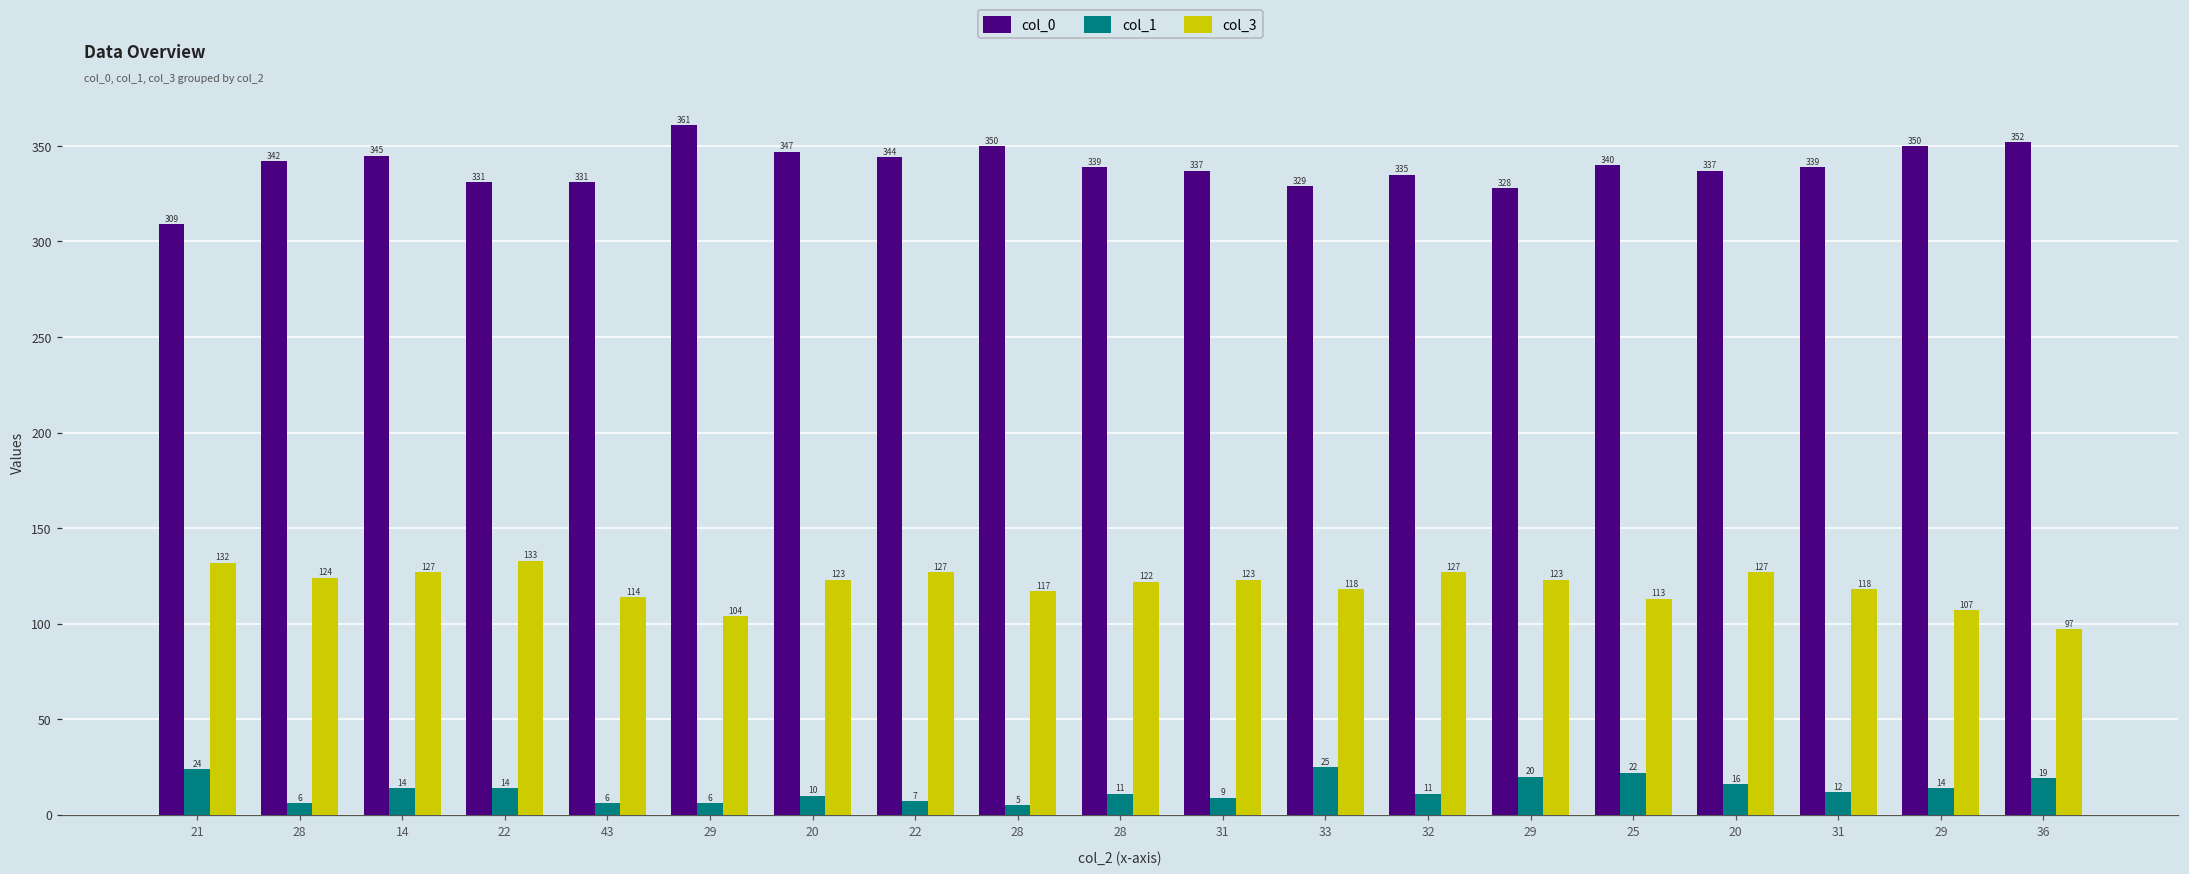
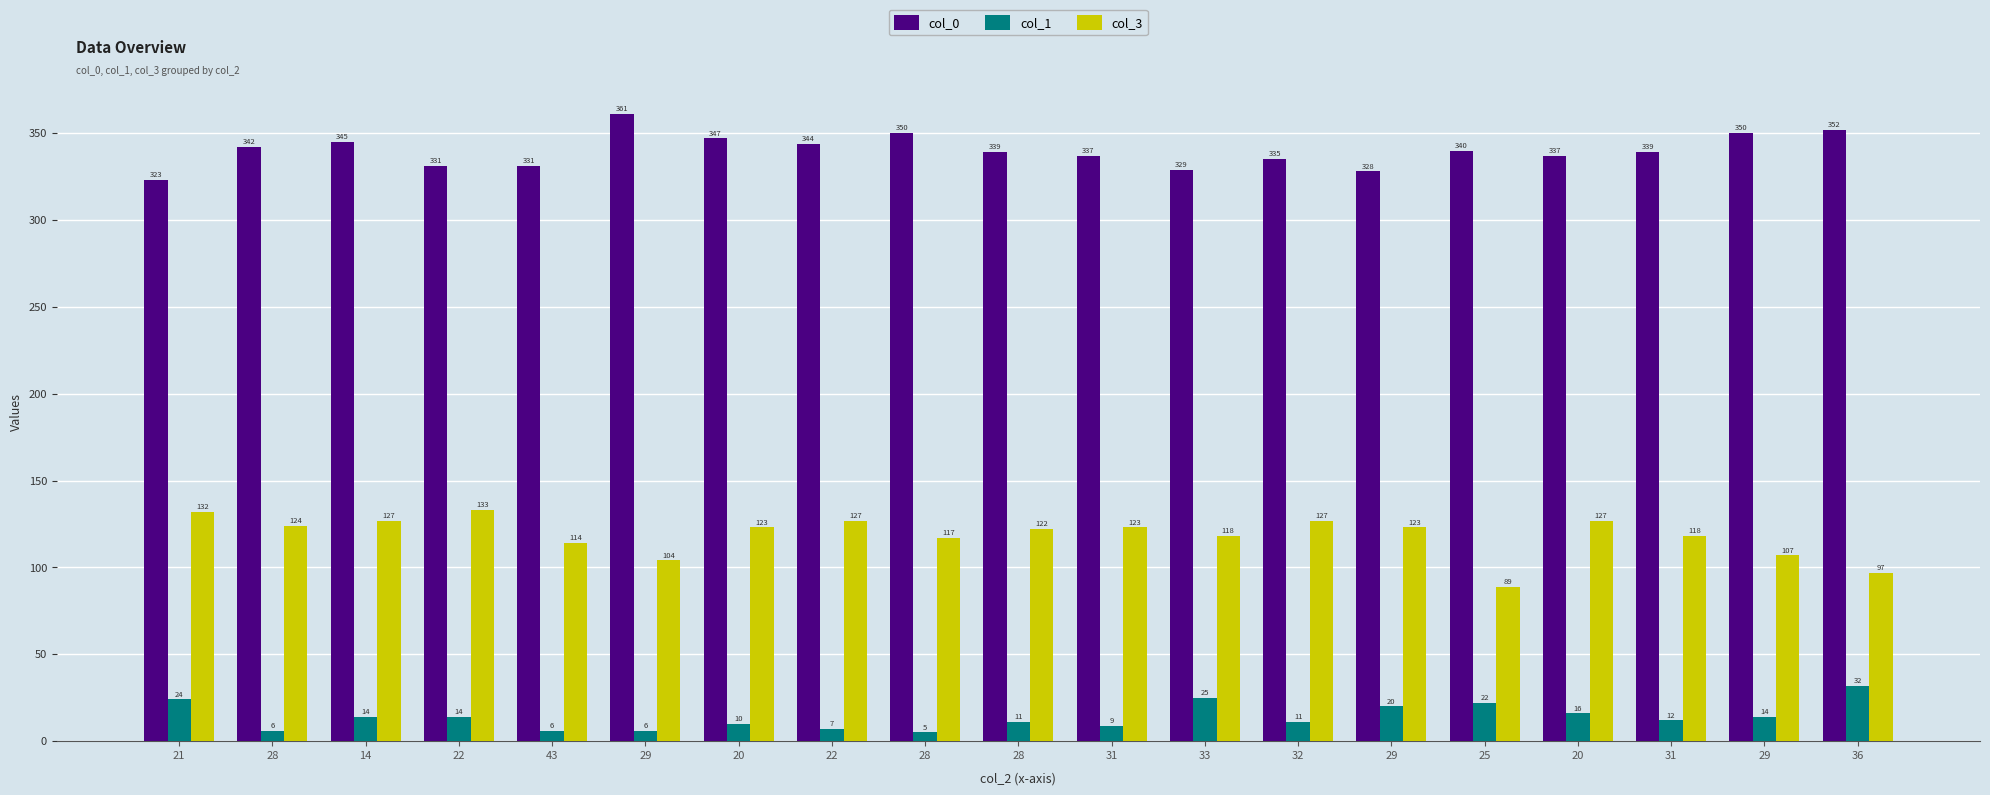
  {
    "col_0": {
-     "21": 309,
+     "21": 323,
      "14": 345,
      "43": 331,
      "33": 329,
      "32": 335,
      "25": 340,
      "36": 352
    },
    "col_1": {
      "21": 24,
      "14": 14,
      "43": 6,
      "33": 25,
      "32": 11,
      "25": 22,
-     "36": 19
+     "36": 32
    },
    "col_3": {
      "21": 132,
      "14": 127,
      "43": 114,
      "33": 118,
      "32": 127,
-     "25": 113,
+     "25": 89,
      "36": 97
    }
  }
